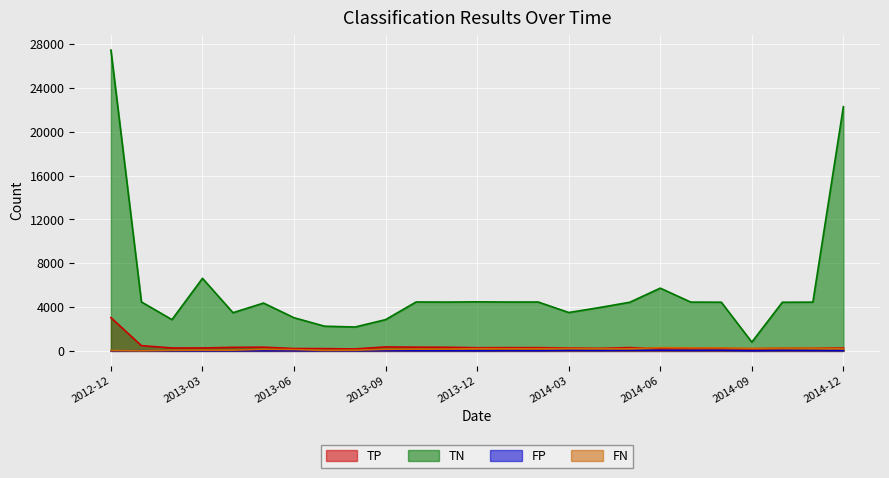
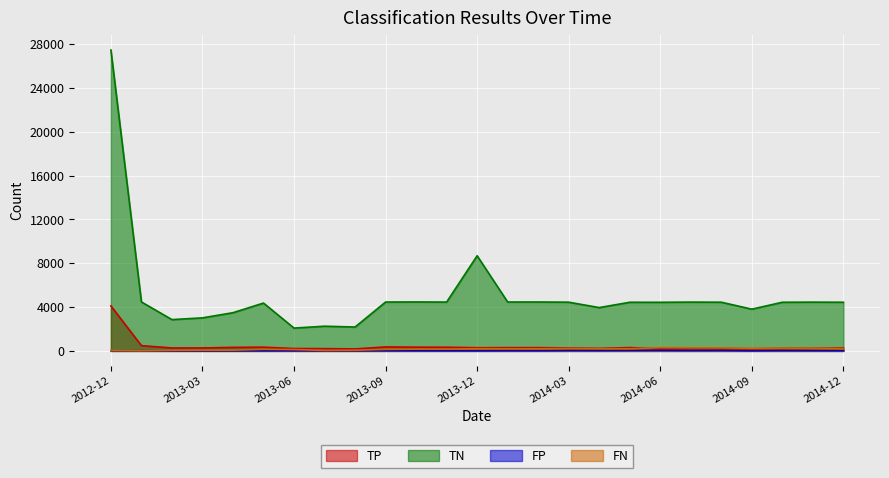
  {
    "TP": {
-     "2012-12": 3000
+     "2012-12": 4100
    },
    "TN": {
      "2012-12": 27500,
-     "2013-03": 6600,
-     "2013-06": 3000,
-     "2013-09": 2900,
-     "2013-12": 4500,
-     "2014-03": 3500,
-     "2014-06": 5700,
-     "2014-09": 800,
-     "2014-12": 22300
+     "2013-03": 3000,
+     "2013-06": 2100,
+     "2013-09": 4500,
+     "2013-12": 8700,
+     "2014-03": 4400,
+     "2014-06": 4400,
+     "2014-09": 3800,
+     "2014-12": 4400
    }
  }
